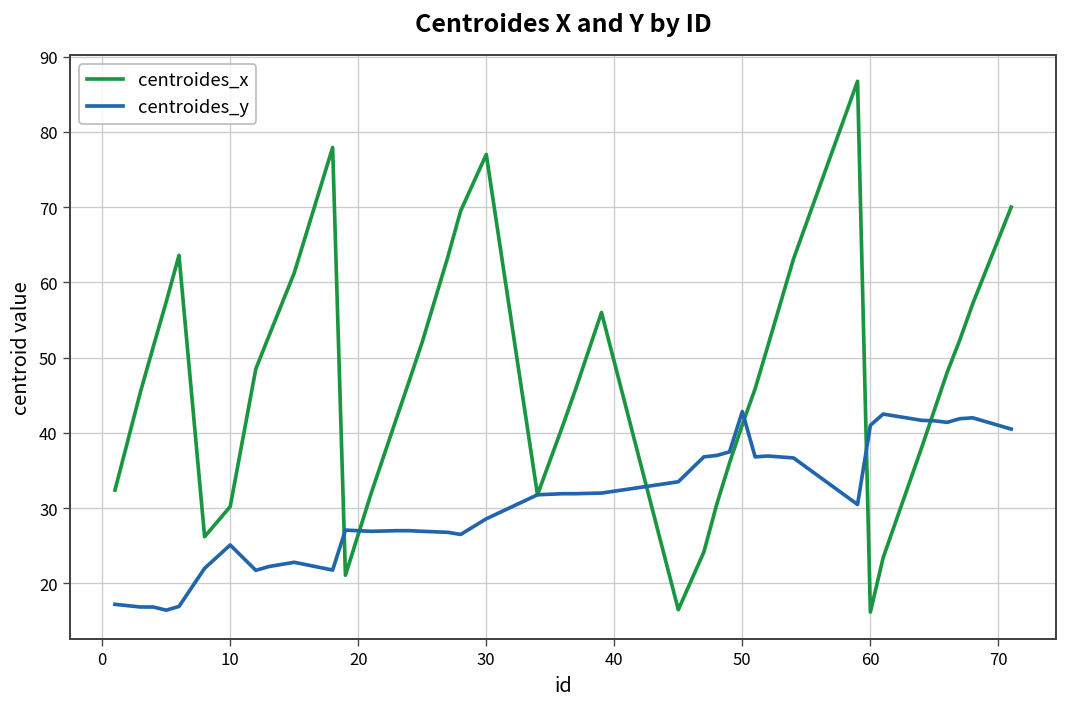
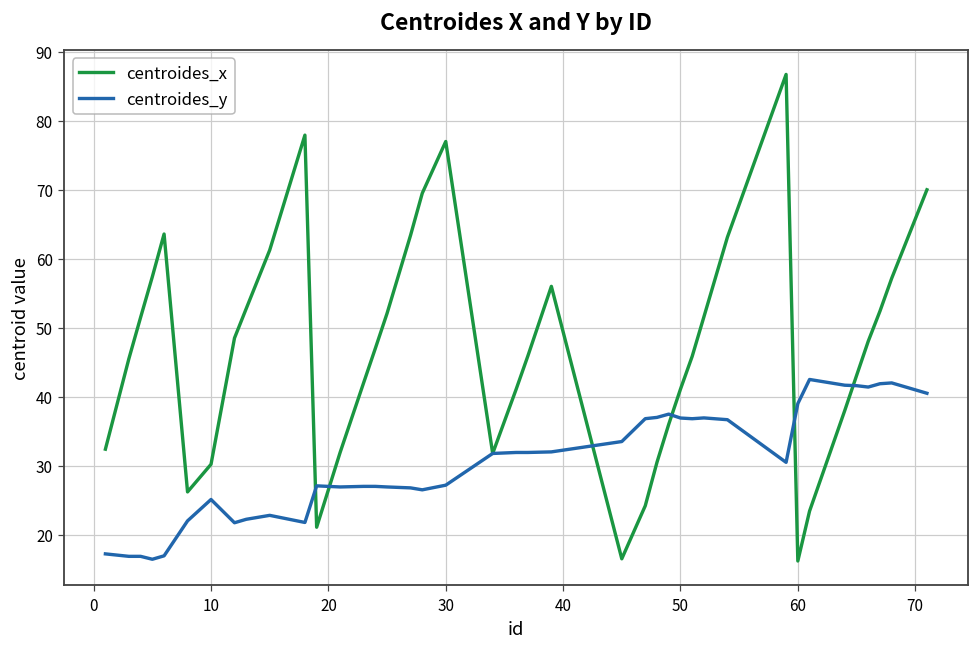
  {
    "centroides_x": {
      "10": 30,
      "30": 77,
      "50": 41,
      "60": 16
    },
    "centroides_y": {
      "10": 25,
-     "30": 29,
-     "50": 43,
-     "60": 41
+     "30": 27,
+     "50": 37,
+     "60": 39
    }
  }
